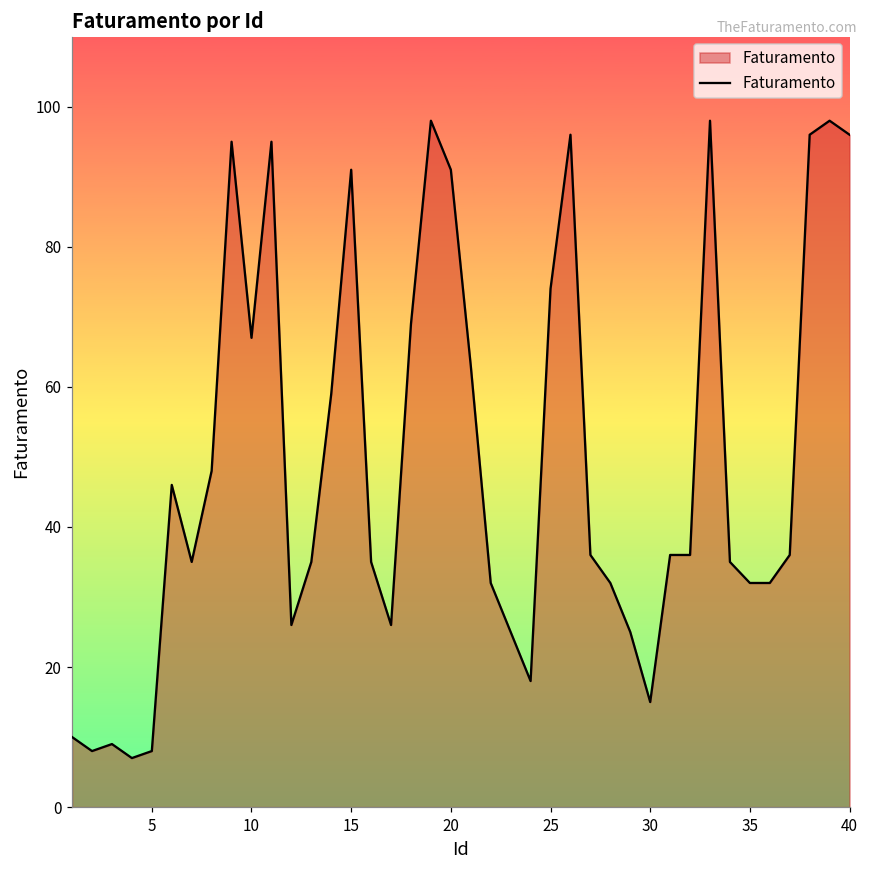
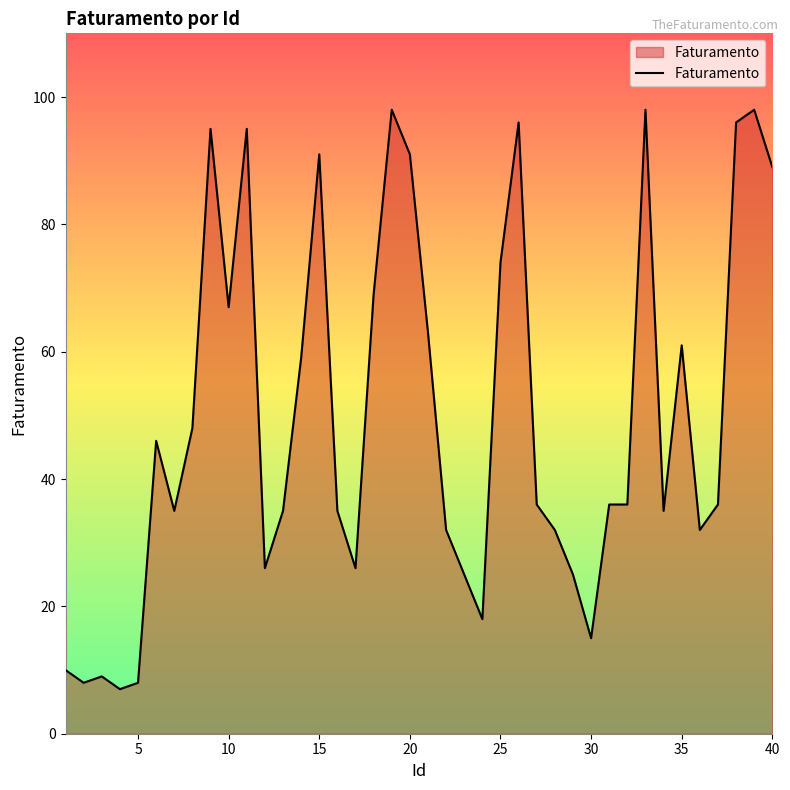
  {
    "5": 8,
    "10": 67,
    "15": 91,
    "20": 91,
    "25": 74,
    "30": 15,
-   "35": 32,
-   "40": 96
+   "35": 61,
+   "40": 89
  }
